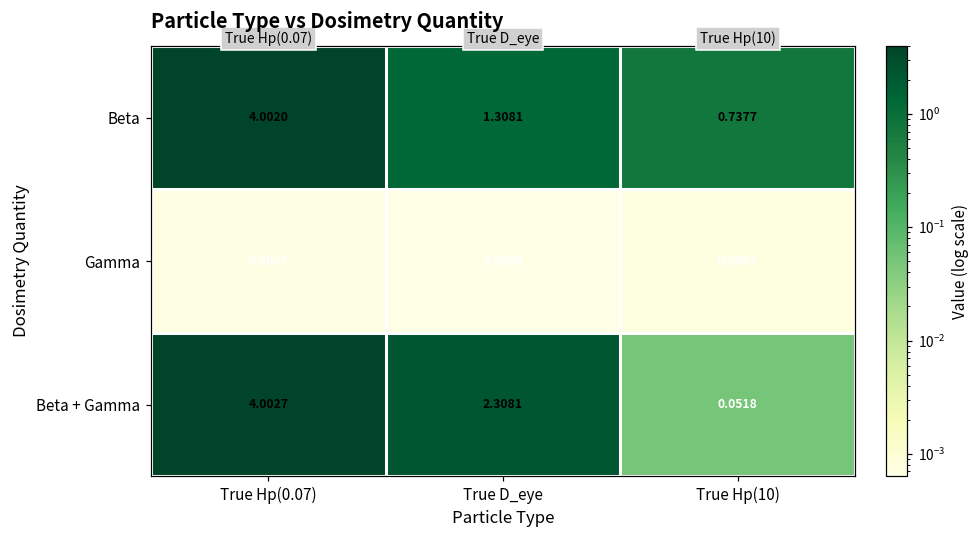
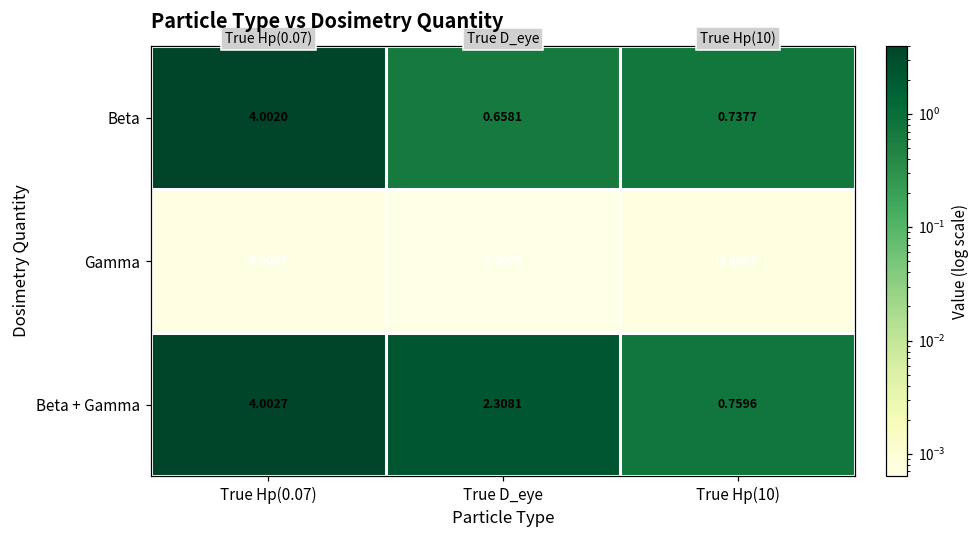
  {
    "Beta": {
      "True Hp(0.07)": 4.0020,
-     "True D_eye": 1.3081,
+     "True D_eye": 0.6581,
      "True Hp(10)": 0.7377
    },
    "Beta + Gamma": {
      "True Hp(0.07)": 4.0027,
      "True D_eye": 2.3081,
-     "True Hp(10)": 0.0518
+     "True Hp(10)": 0.7596
    }
  }
